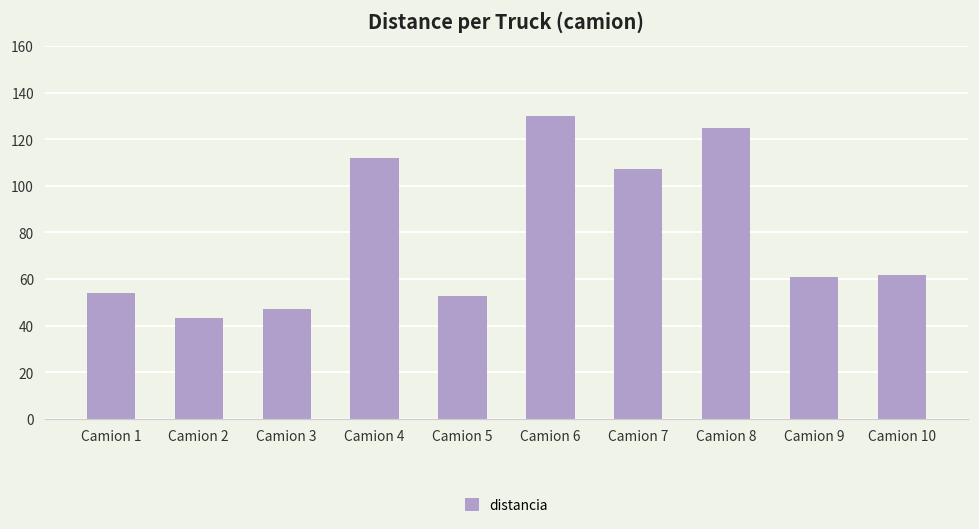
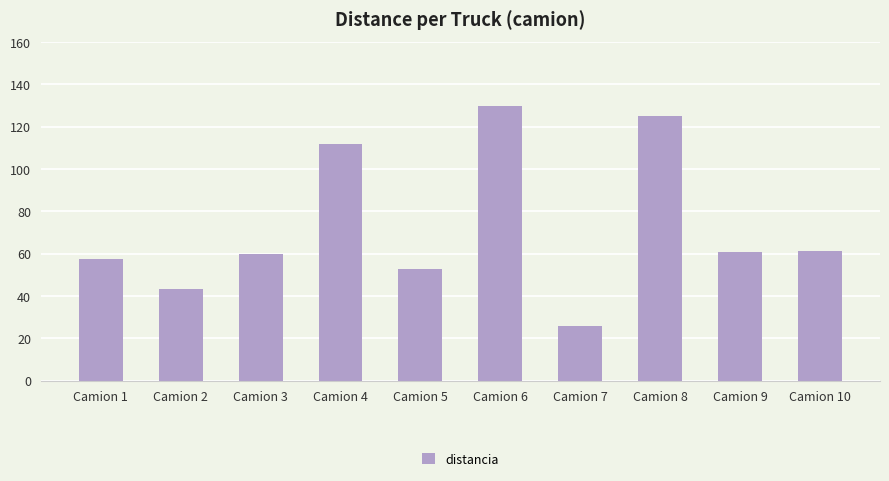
  {
-   "Camion 1": 54,
+   "Camion 1": 58,
    "Camion 2": 43,
-   "Camion 3": 47,
+   "Camion 3": 60,
    "Camion 4": 112,
    "Camion 5": 53,
    "Camion 6": 130,
-   "Camion 7": 107,
+   "Camion 7": 26,
    "Camion 8": 125,
    "Camion 9": 61,
    "Camion 10": 61
  }
